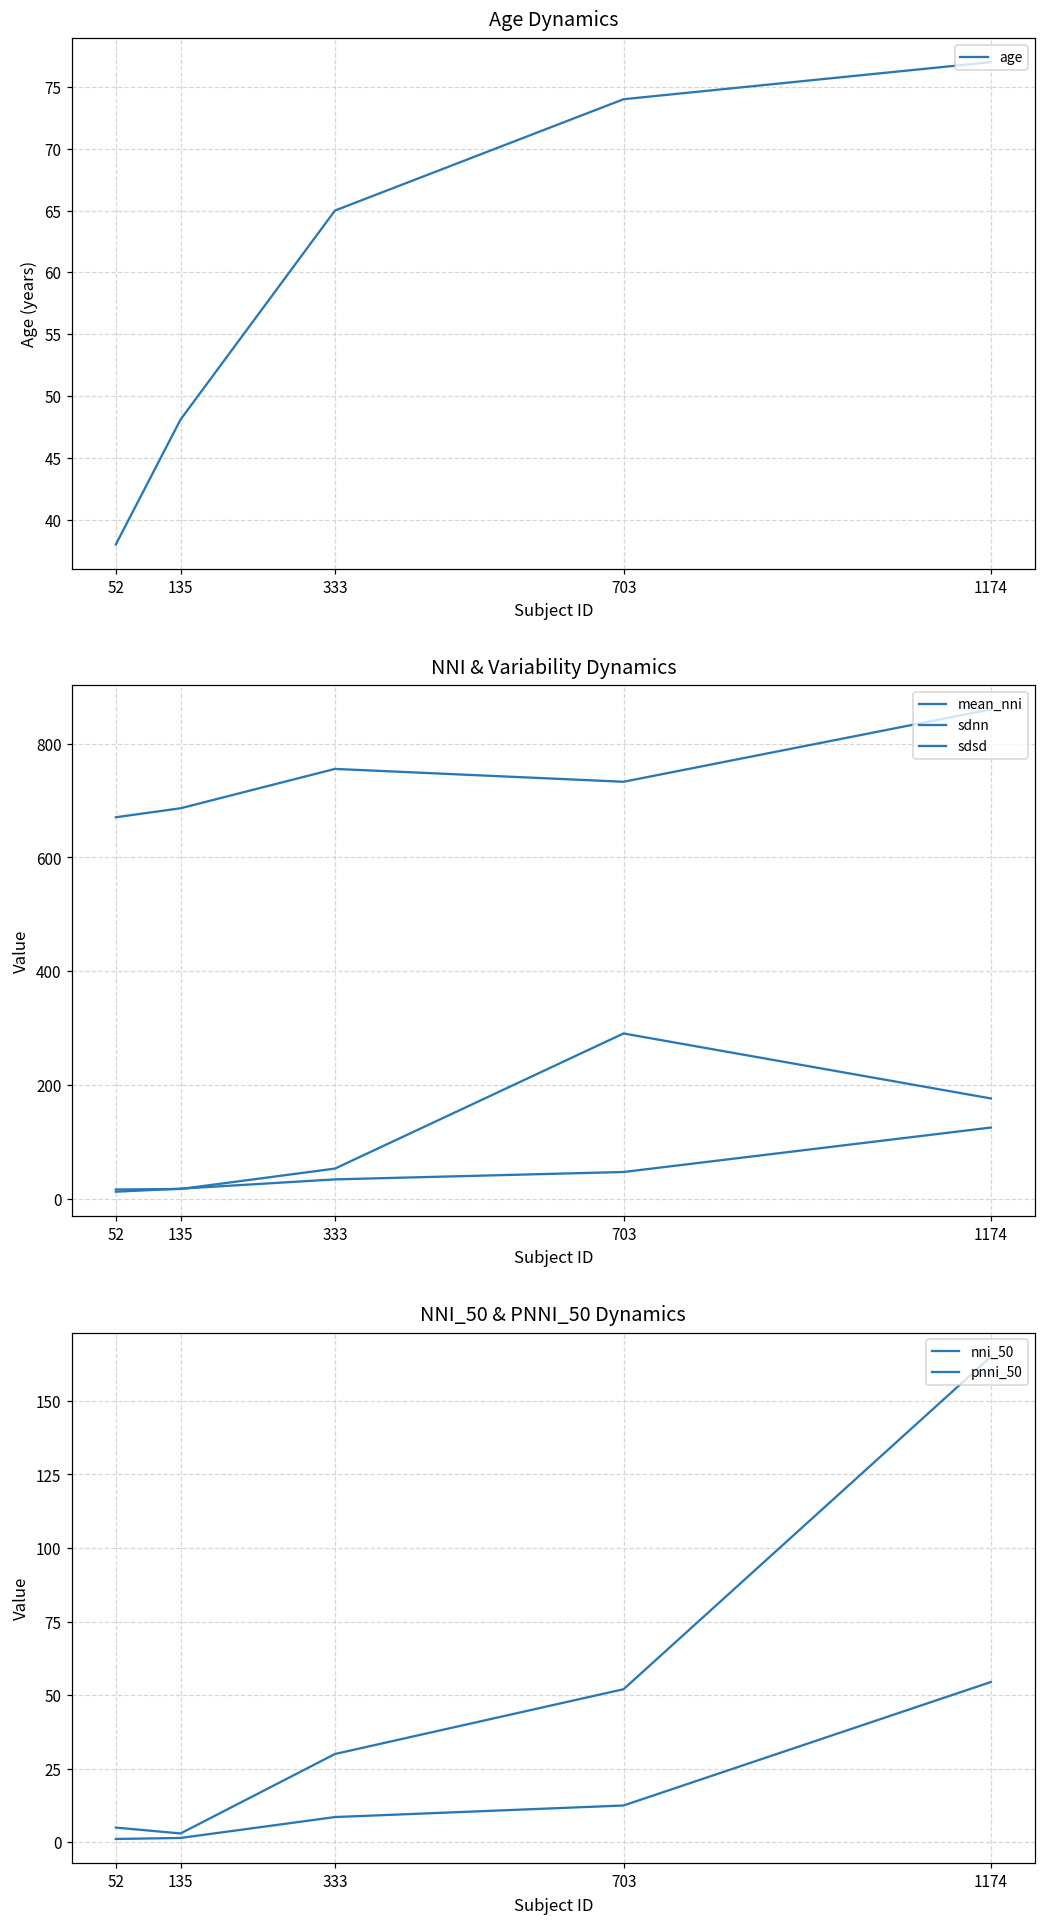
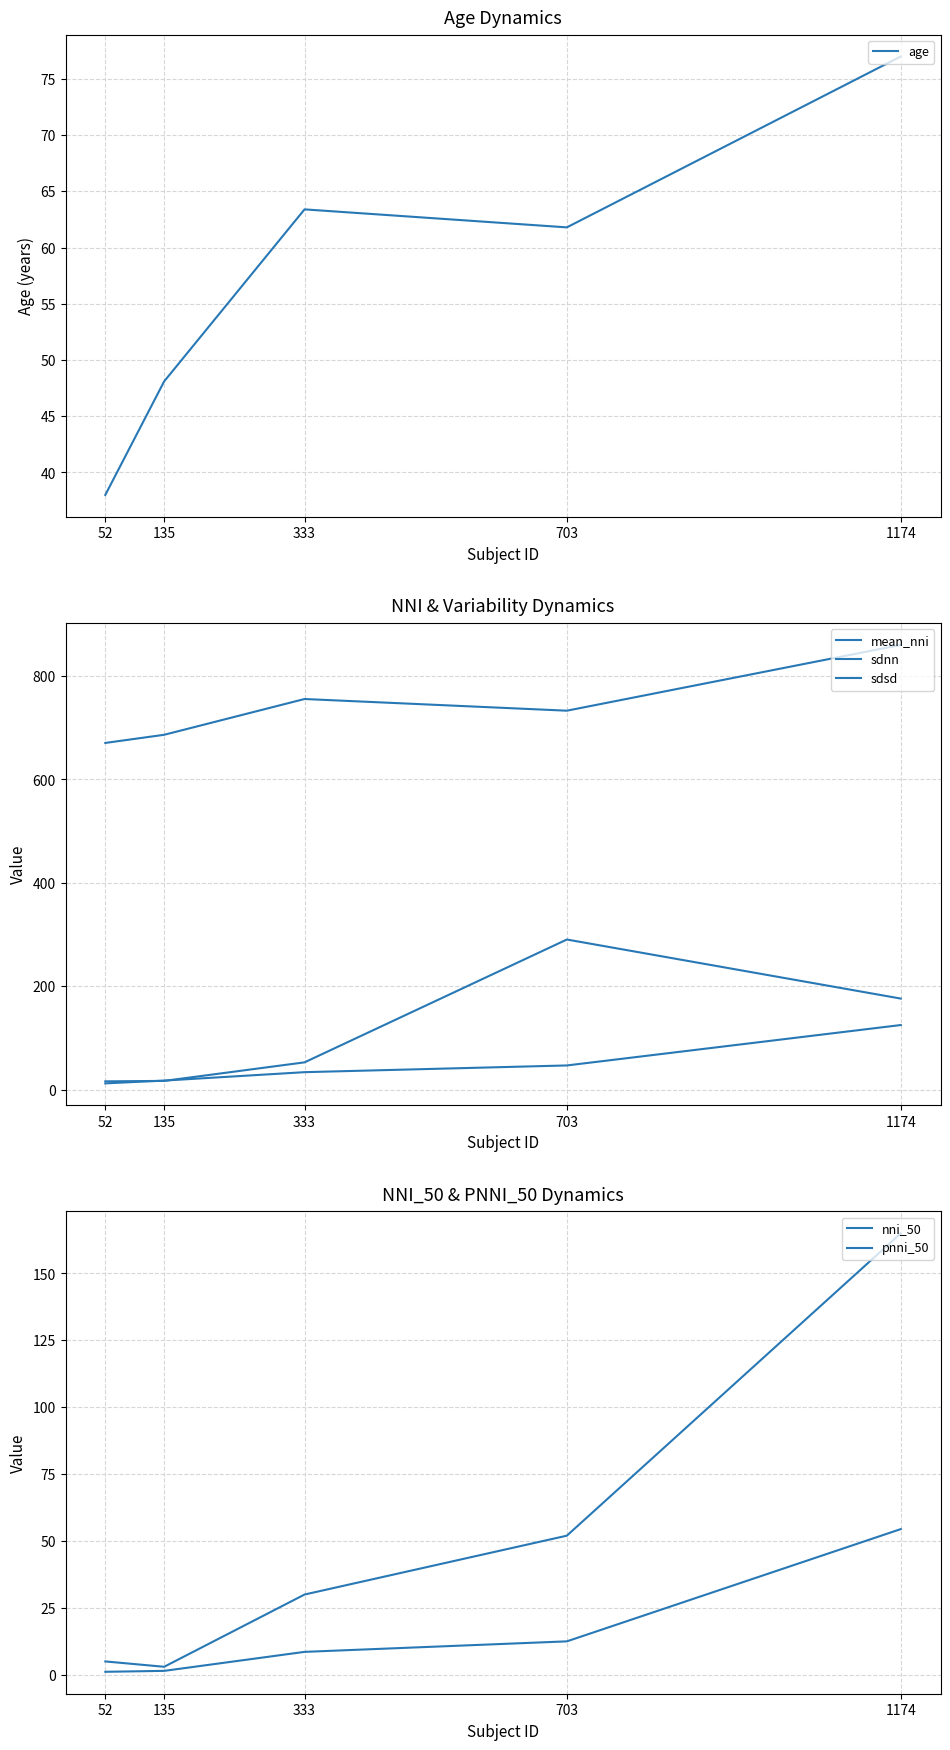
  {
    "Age Dynamics": {
      "52": 38.0,
      "135": 48.1,
-     "333": 65.0,
-     "703": 74.0
+     "333": 63.4,
+     "703": 61.8
    }
  }
